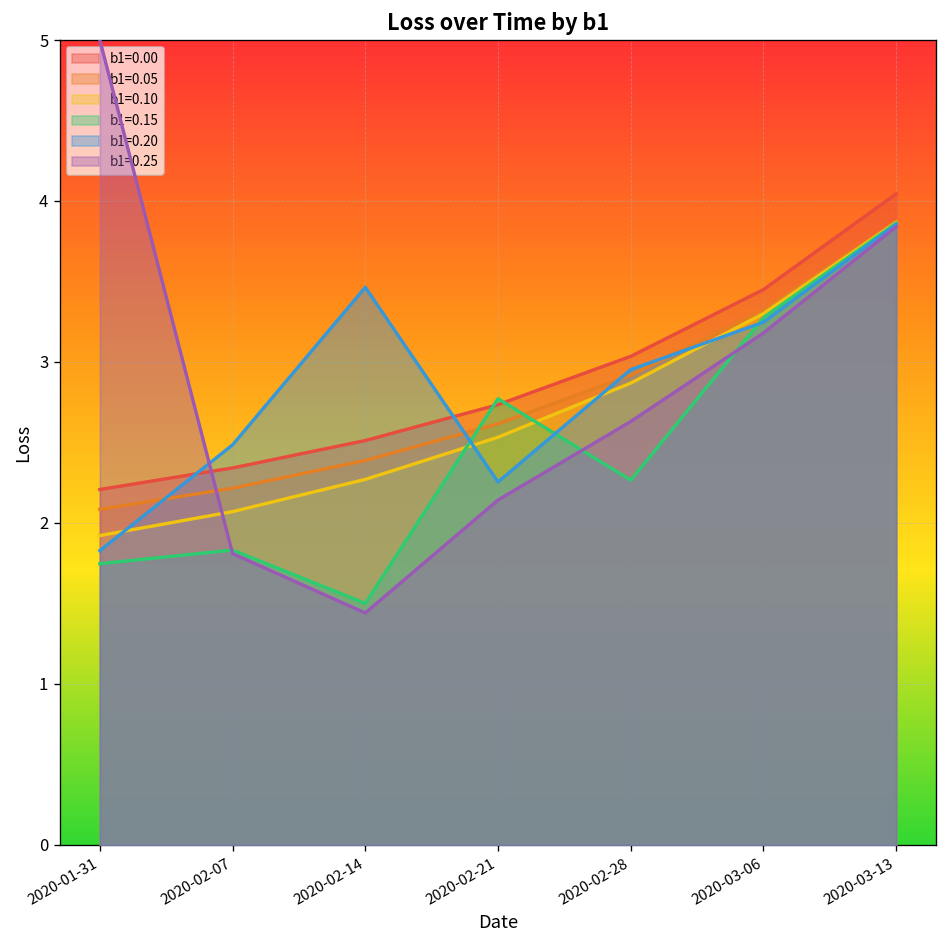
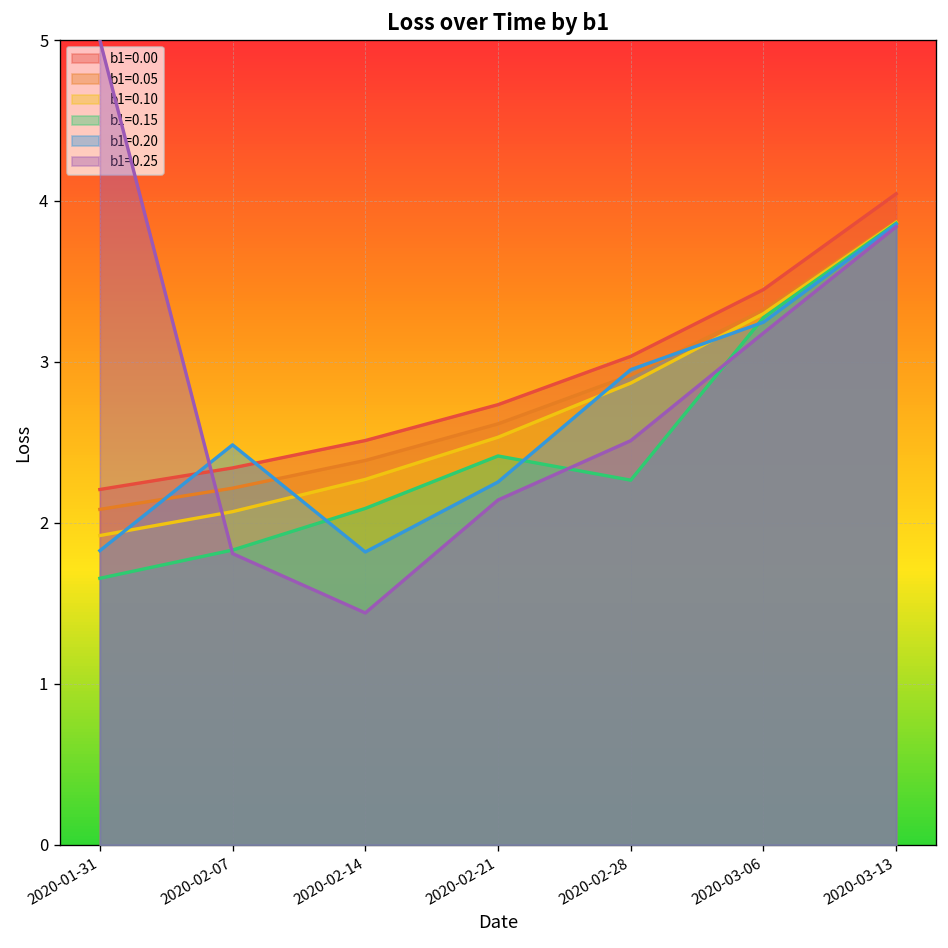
  {
    "b1=0.15": {
-     "2020-01-31": 1.75,
+     "2020-01-31": 1.66,
      "2020-02-07": 1.83,
-     "2020-02-14": 1.50,
-     "2020-02-21": 2.77,
+     "2020-02-14": 2.09,
+     "2020-02-21": 2.42,
      "2020-02-28": 2.27,
      "2020-03-06": 3.28
    },
    "b1=0.20": {
      "2020-01-31": 1.83,
      "2020-02-07": 2.49,
-     "2020-02-14": 3.46,
+     "2020-02-14": 1.82,
      "2020-02-21": 2.25,
      "2020-02-28": 2.95,
      "2020-03-06": 3.25
    },
    "b1=0.25": {
      "2020-01-31": 5.00,
      "2020-02-07": 1.81,
      "2020-02-14": 1.44,
      "2020-02-21": 2.14,
-     "2020-02-28": 2.63,
+     "2020-02-28": 2.51,
      "2020-03-06": 3.18
    }
  }
